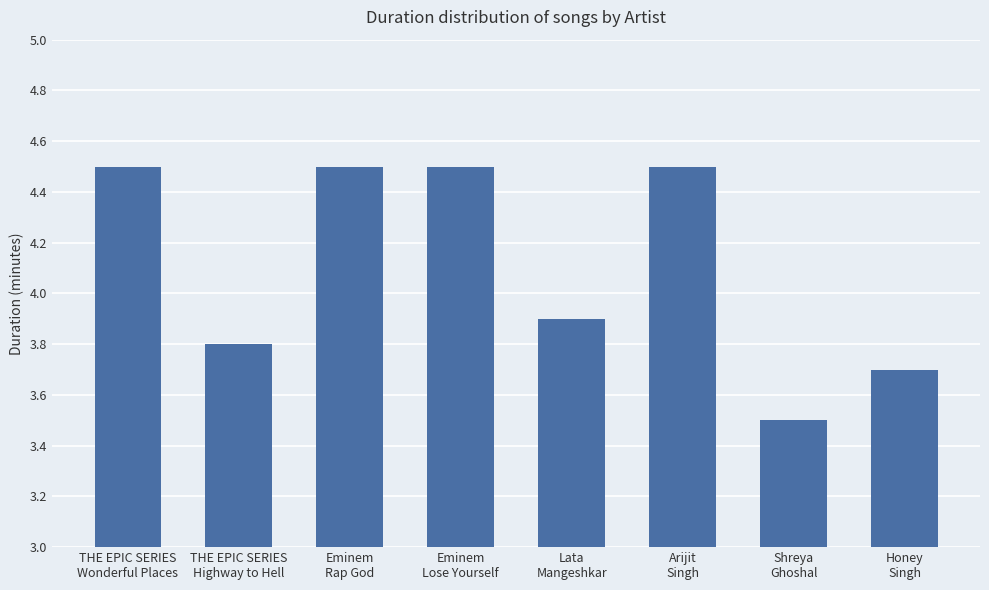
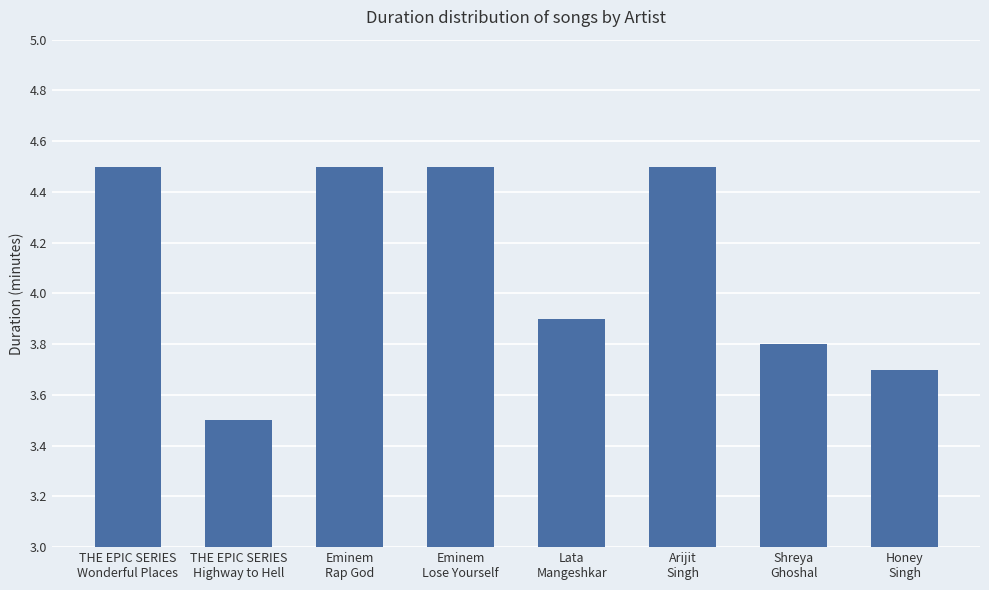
  {
    "THE EPIC SERIES Wonderful Places": 4.5,
-   "THE EPIC SERIES Highway to Hell": 3.8,
+   "THE EPIC SERIES Highway to Hell": 3.5,
    "Eminem Rap God": 4.5,
    "Eminem Lose Yourself": 4.5,
    "Lata Mangeshkar": 3.9,
    "Arijit Singh": 4.5,
-   "Shreya Ghoshal": 3.5,
+   "Shreya Ghoshal": 3.8,
    "Honey Singh": 3.7
  }
